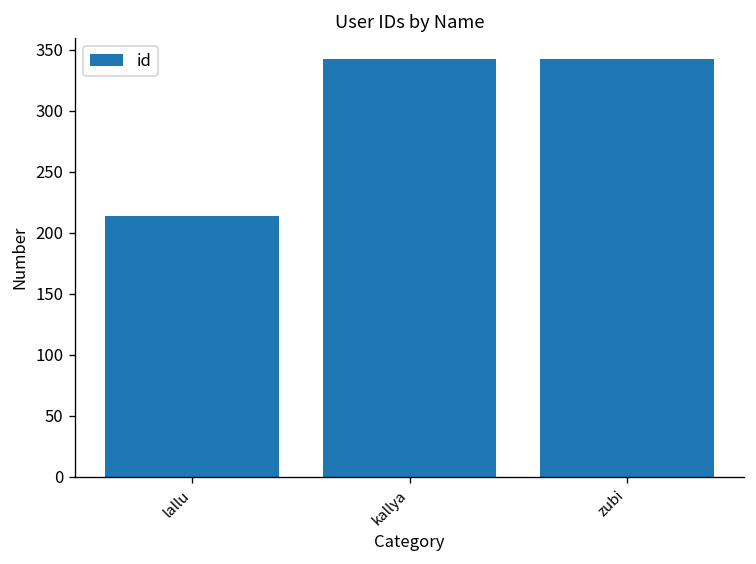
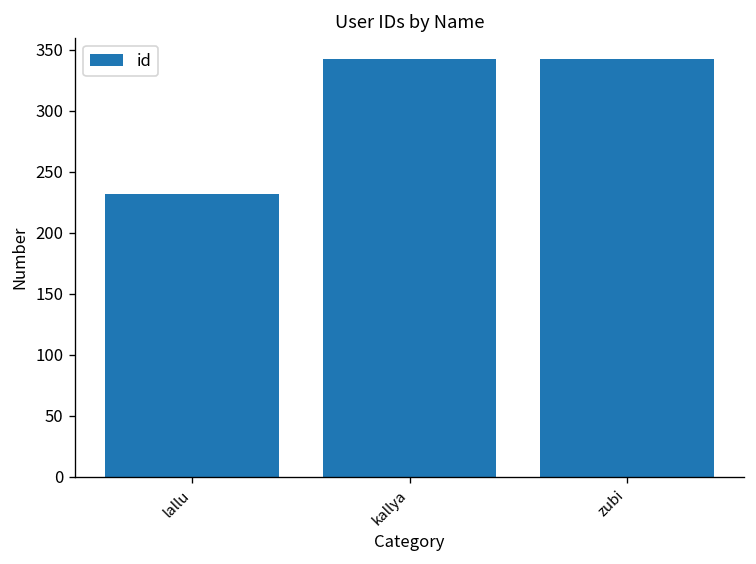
  {
-   "lallu": 214,
+   "lallu": 232,
    "kallya": 343,
    "zubi": 343
  }
